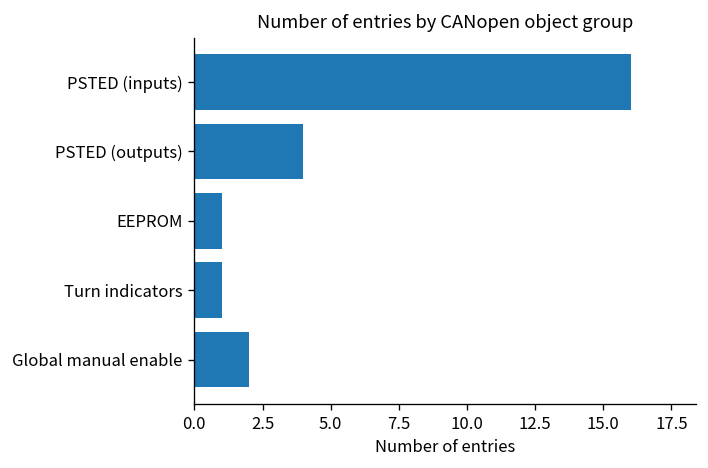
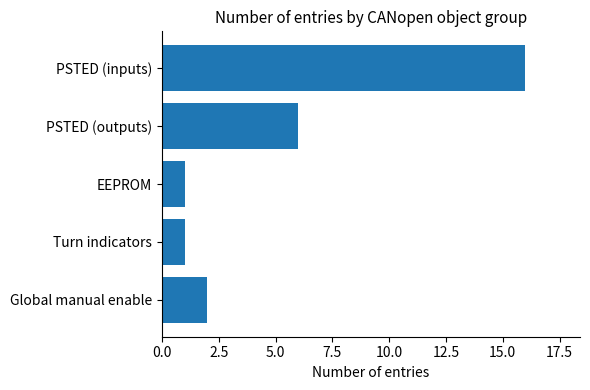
  {
    "PSTED (inputs)": 16,
-   "PSTED (outputs)": 4,
+   "PSTED (outputs)": 6,
    "EEPROM": 1,
    "Turn indicators": 1,
    "Global manual enable": 2
  }
